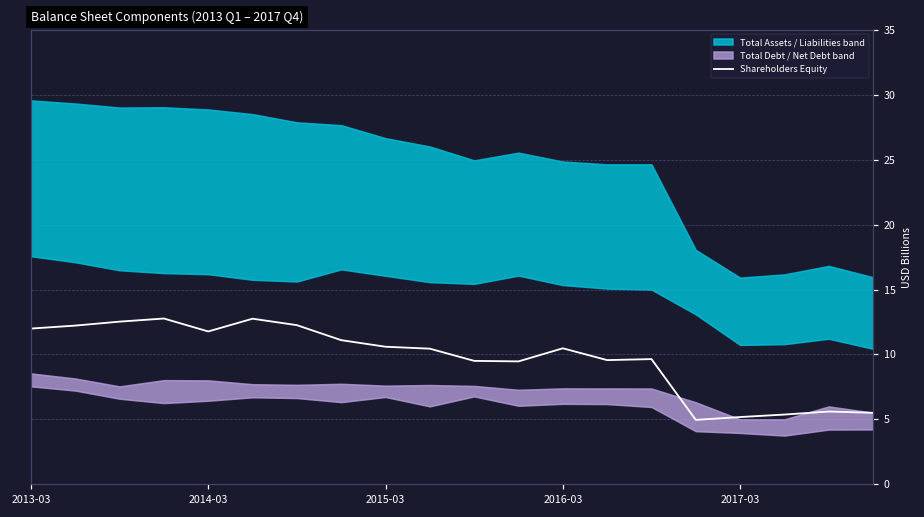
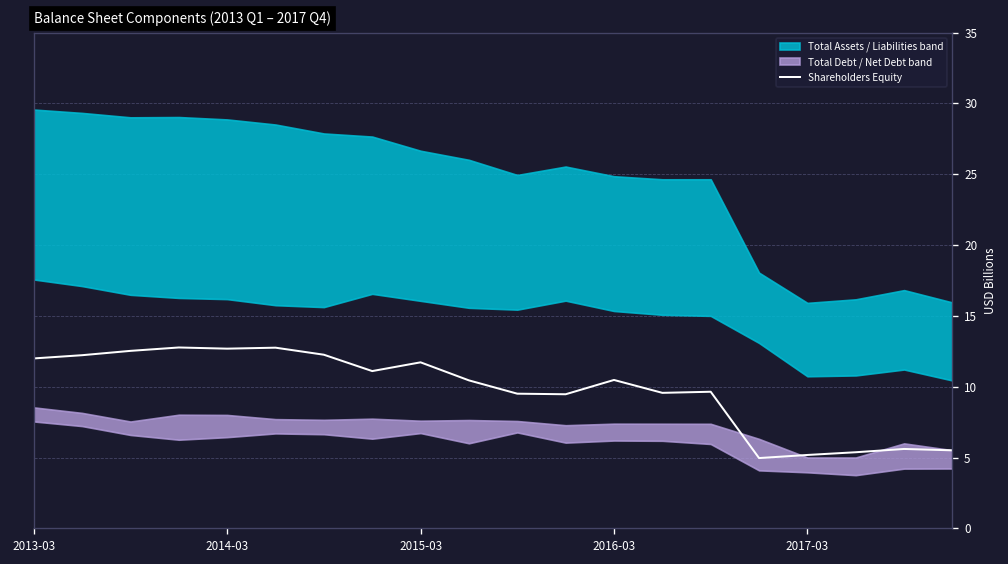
  {
    "Shareholders Equity": {
      "2013-03": 12.0,
-     "2014-03": 11.8,
-     "2015-03": 10.6,
+     "2014-03": 12.7,
+     "2015-03": 11.7,
      "2016-03": 10.5
    }
  }
